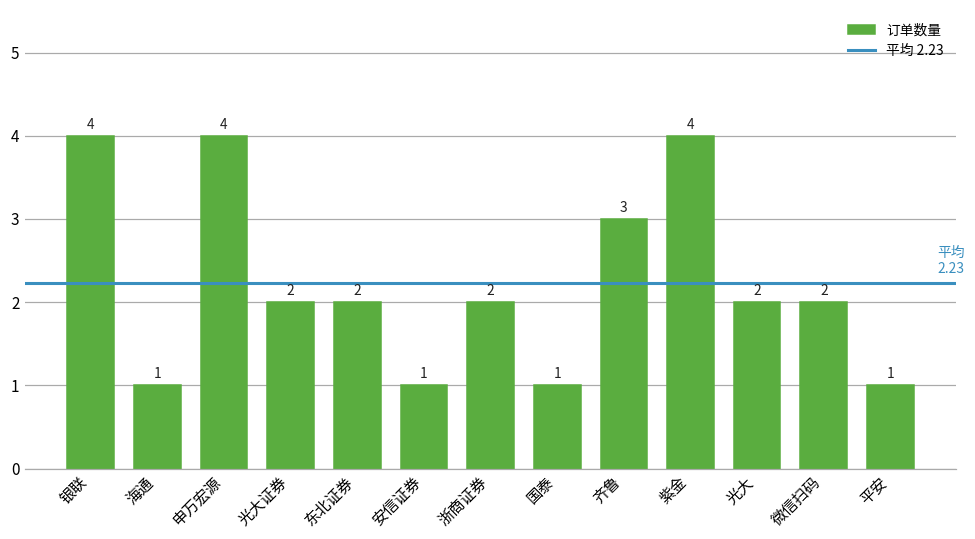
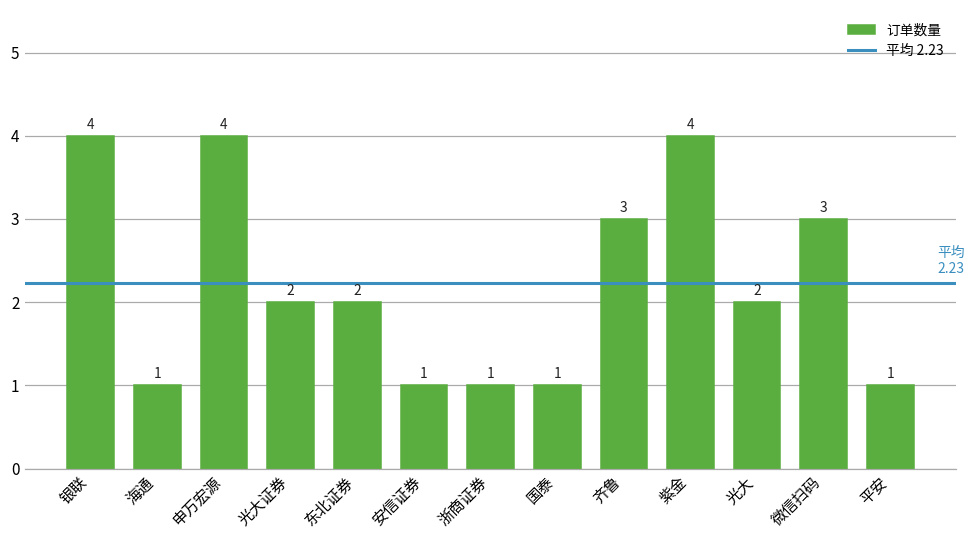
  {
    "银联": 4,
    "海通": 1,
    "申万宏源": 4,
    "光大证券": 2,
    "东北证券": 2,
    "安信证券": 1,
-   "浙商证券": 2,
+   "浙商证券": 1,
    "国泰": 1,
    "齐鲁": 3,
    "紫金": 4,
    "光大": 2,
-   "微信扫码": 2,
+   "微信扫码": 3,
    "平安": 1
  }
